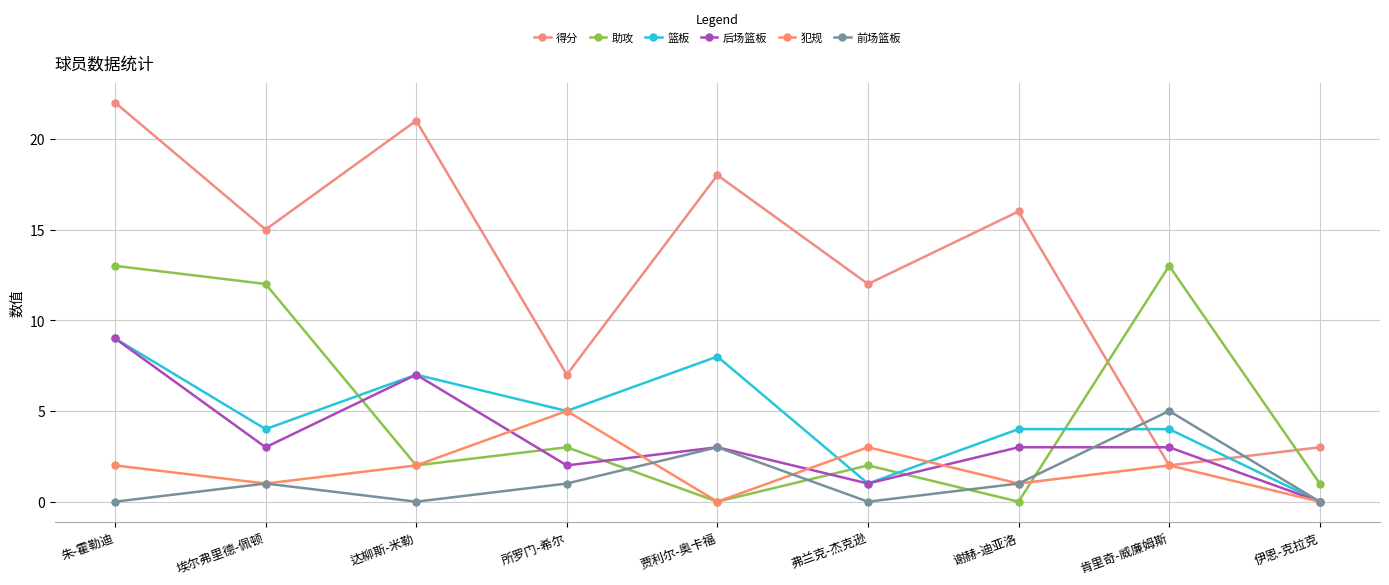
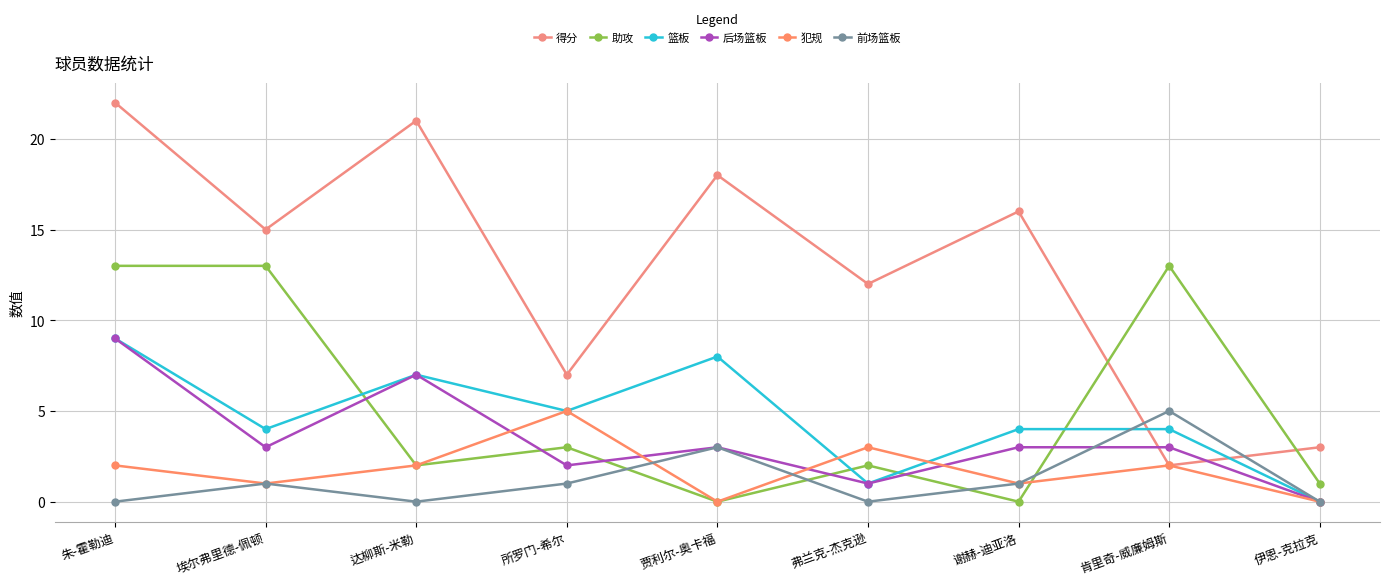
  {
    "助攻": {
      "朱-霍勒迪": 13,
-     "埃尔弗里德-佩顿": 12,
+     "埃尔弗里德-佩顿": 13,
      "所罗门-希尔": 3,
      "弗兰克-杰克逊": 2,
      "谢赫-迪亚洛": 0,
      "肯里奇-威廉姆斯": 13,
      "伊恩-克拉克": 1
    },
    "篮板": {
      "埃尔弗里德-佩顿": 4,
      "贾利尔-奥卡福": 8,
      "谢赫-迪亚洛": 4,
      "肯里奇-威廉姆斯": 4
    },
    "后场篮板": {
      "埃尔弗里德-佩顿": 3,
      "所罗门-希尔": 2,
      "谢赫-迪亚洛": 3,
      "肯里奇-威廉姆斯": 3
    },
    "前场篮板": {
      "朱-霍勒迪": 0,
      "达柳斯-米勒": 0,
      "所罗门-希尔": 1,
      "弗兰克-杰克逊": 0,
      "肯里奇-威廉姆斯": 5
    }
  }
